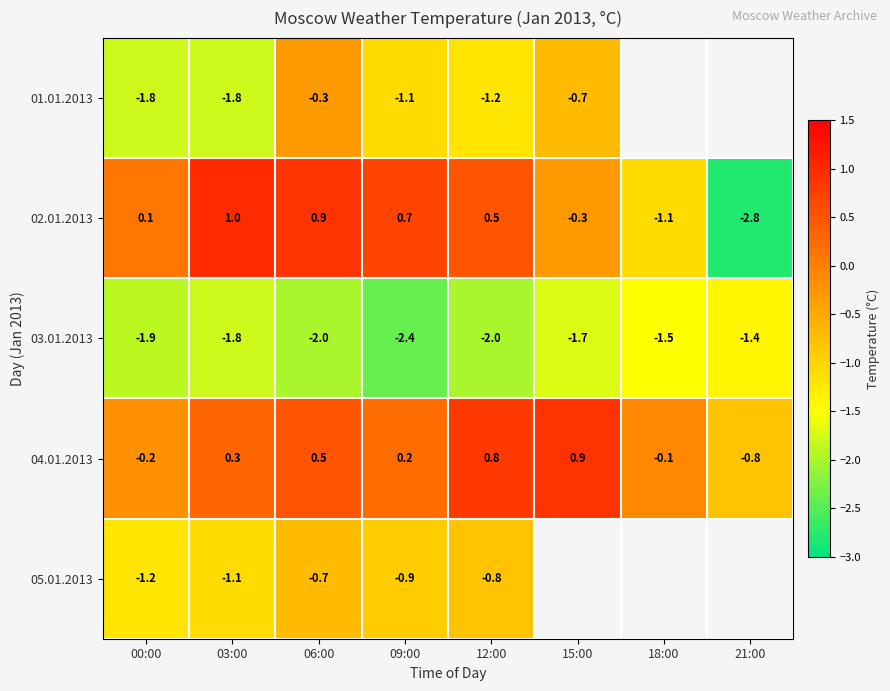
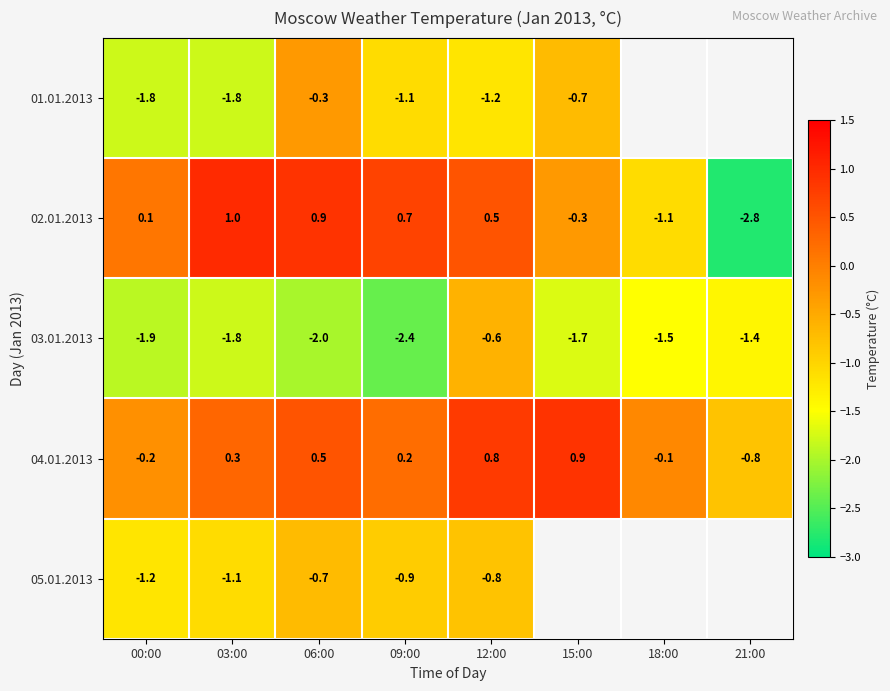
  {
    "01.01.2013": {
      "00:00": -1.8,
      "03:00": -1.8,
      "06:00": -0.3,
      "09:00": -1.1,
      "12:00": -1.2,
      "15:00": -0.7
    },
    "02.01.2013": {
      "00:00": 0.1,
      "03:00": 1.0,
      "06:00": 0.9,
      "09:00": 0.7,
      "12:00": 0.5,
      "15:00": -0.3,
      "18:00": -1.1,
      "21:00": -2.8
    },
    "03.01.2013": {
      "00:00": -1.9,
      "03:00": -1.8,
      "06:00": -2.0,
      "09:00": -2.4,
-     "12:00": -2.0,
+     "12:00": -0.6,
      "15:00": -1.7,
      "18:00": -1.5,
      "21:00": -1.4
    },
    "04.01.2013": {
      "00:00": -0.2,
      "03:00": 0.3,
      "06:00": 0.5,
      "09:00": 0.2,
      "12:00": 0.8,
      "15:00": 0.9,
      "18:00": -0.1,
      "21:00": -0.8
    },
    "05.01.2013": {
      "00:00": -1.2,
      "03:00": -1.1,
      "06:00": -0.7,
      "09:00": -0.9,
      "12:00": -0.8
    }
  }
